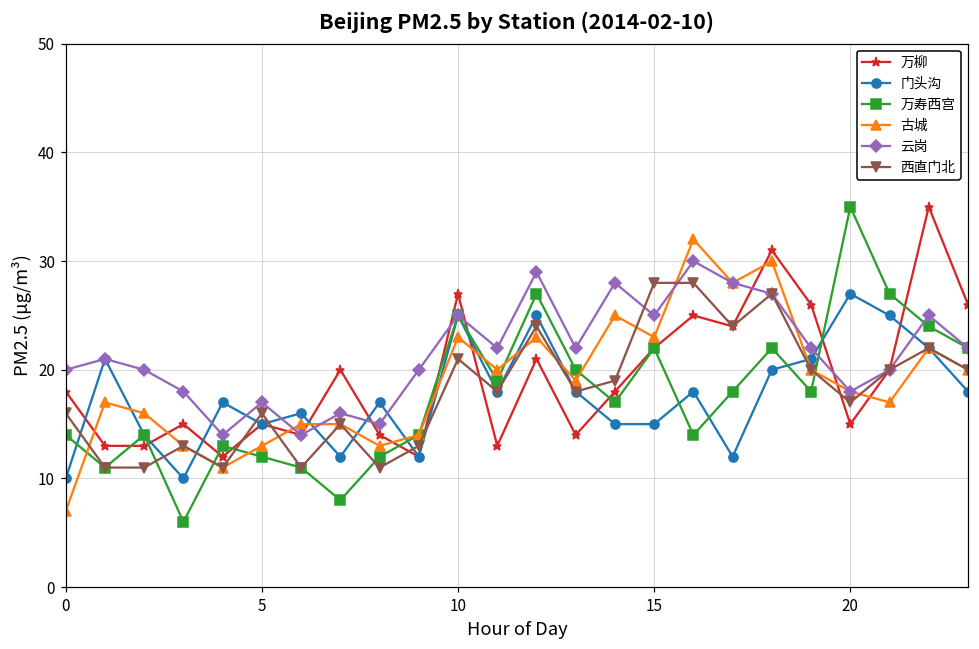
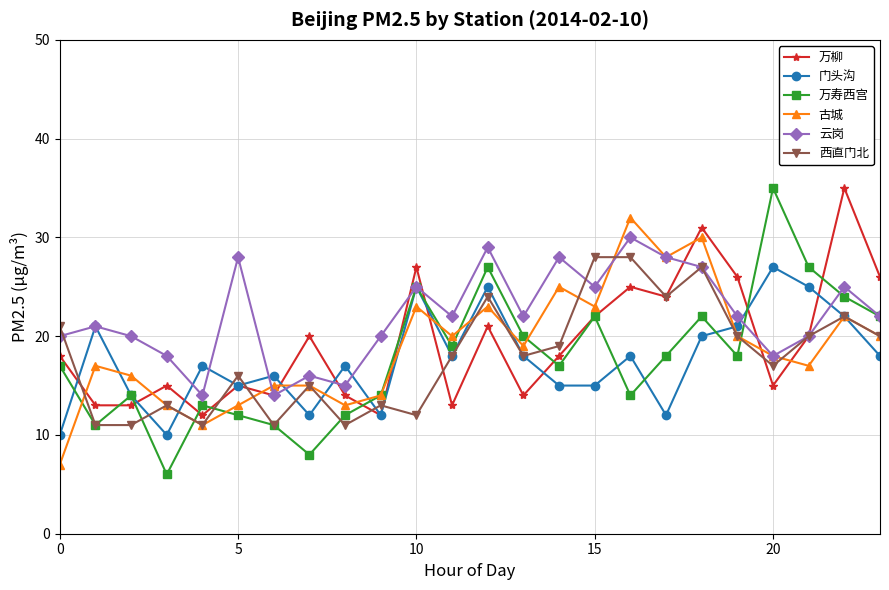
  {
    "万柳": {
      "0": 18,
      "10": 27,
      "20": 15
    },
    "门头沟": {
      "0": 10,
      "15": 15,
      "20": 27
    },
    "万寿西宫": {
-     "0": 14,
+     "0": 17,
      "5": 12,
      "20": 35
    },
    "古城": {
      "0": 7,
      "5": 13,
      "10": 23,
      "15": 23
    },
    "云岗": {
      "0": 20,
-     "5": 17,
+     "5": 28,
      "15": 25
    },
    "西直门北": {
-     "0": 16,
+     "0": 21,
      "5": 16,
-     "10": 21,
+     "10": 12,
      "15": 28,
      "20": 17
    }
  }
